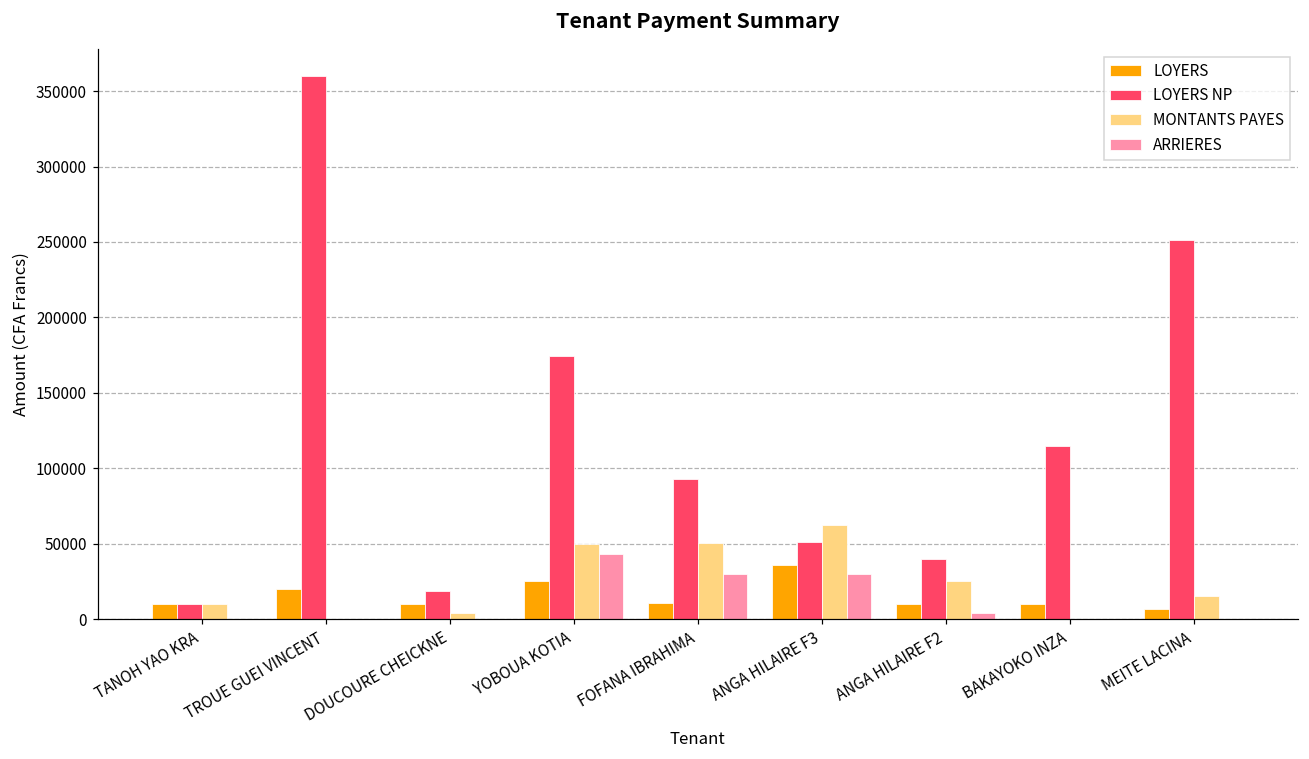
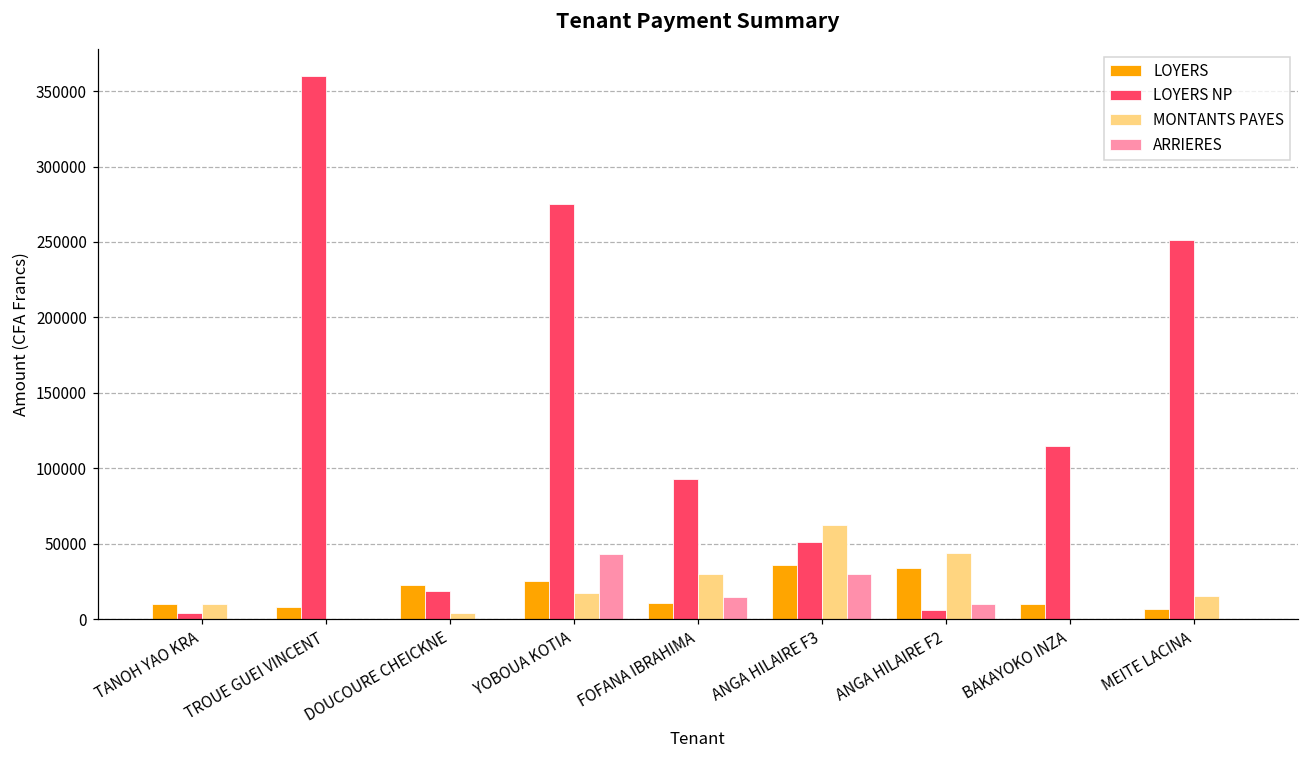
  {
    "LOYERS": {
      "TANOH YAO KRA": 10000,
-     "TROUE GUEI VINCENT": 20000,
-     "DOUCOURE CHEICKNE": 10000,
+     "TROUE GUEI VINCENT": 8000,
+     "DOUCOURE CHEICKNE": 22000,
      "YOBOUA KOTIA": 25000,
      "FOFANA IBRAHIMA": 10000,
      "ANGA HILAIRE F3": 36000,
-     "ANGA HILAIRE F2": 10000,
+     "ANGA HILAIRE F2": 34000,
      "BAKAYOKO INZA": 10000,
      "MEITE LACINA": 7000
    },
    "LOYERS NP": {
-     "TANOH YAO KRA": 10000,
+     "TANOH YAO KRA": 4000,
      "TROUE GUEI VINCENT": 360000,
      "DOUCOURE CHEICKNE": 18000,
-     "YOBOUA KOTIA": 174000,
+     "YOBOUA KOTIA": 275000,
      "FOFANA IBRAHIMA": 93000,
      "ANGA HILAIRE F3": 51000,
-     "ANGA HILAIRE F2": 40000,
+     "ANGA HILAIRE F2": 6000,
      "BAKAYOKO INZA": 115000,
      "MEITE LACINA": 251000
    },
    "MONTANTS PAYES": {
      "TANOH YAO KRA": 10000,
      "TROUE GUEI VINCENT": 0,
      "DOUCOURE CHEICKNE": 4000,
-     "YOBOUA KOTIA": 50000,
-     "FOFANA IBRAHIMA": 51000,
+     "YOBOUA KOTIA": 17000,
+     "FOFANA IBRAHIMA": 30000,
      "ANGA HILAIRE F3": 63000,
-     "ANGA HILAIRE F2": 25000,
+     "ANGA HILAIRE F2": 44000,
      "BAKAYOKO INZA": 0,
      "MEITE LACINA": 15000
    },
    "ARRIERES": {
      "TANOH YAO KRA": 0,
      "TROUE GUEI VINCENT": 0,
      "DOUCOURE CHEICKNE": 0,
      "YOBOUA KOTIA": 43000,
-     "FOFANA IBRAHIMA": 30000,
+     "FOFANA IBRAHIMA": 15000,
      "ANGA HILAIRE F3": 30000,
-     "ANGA HILAIRE F2": 4000,
+     "ANGA HILAIRE F2": 10000,
      "BAKAYOKO INZA": 0,
      "MEITE LACINA": 0
    }
  }
